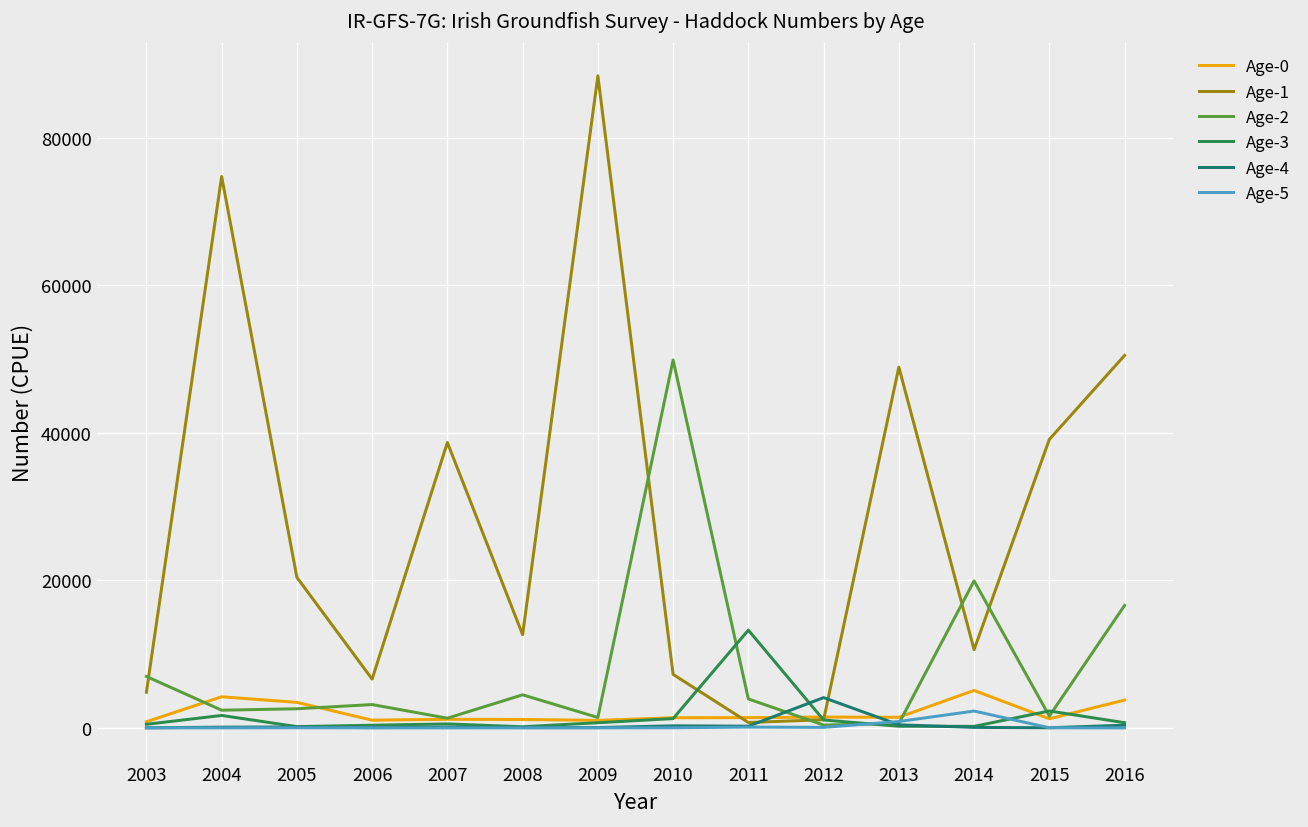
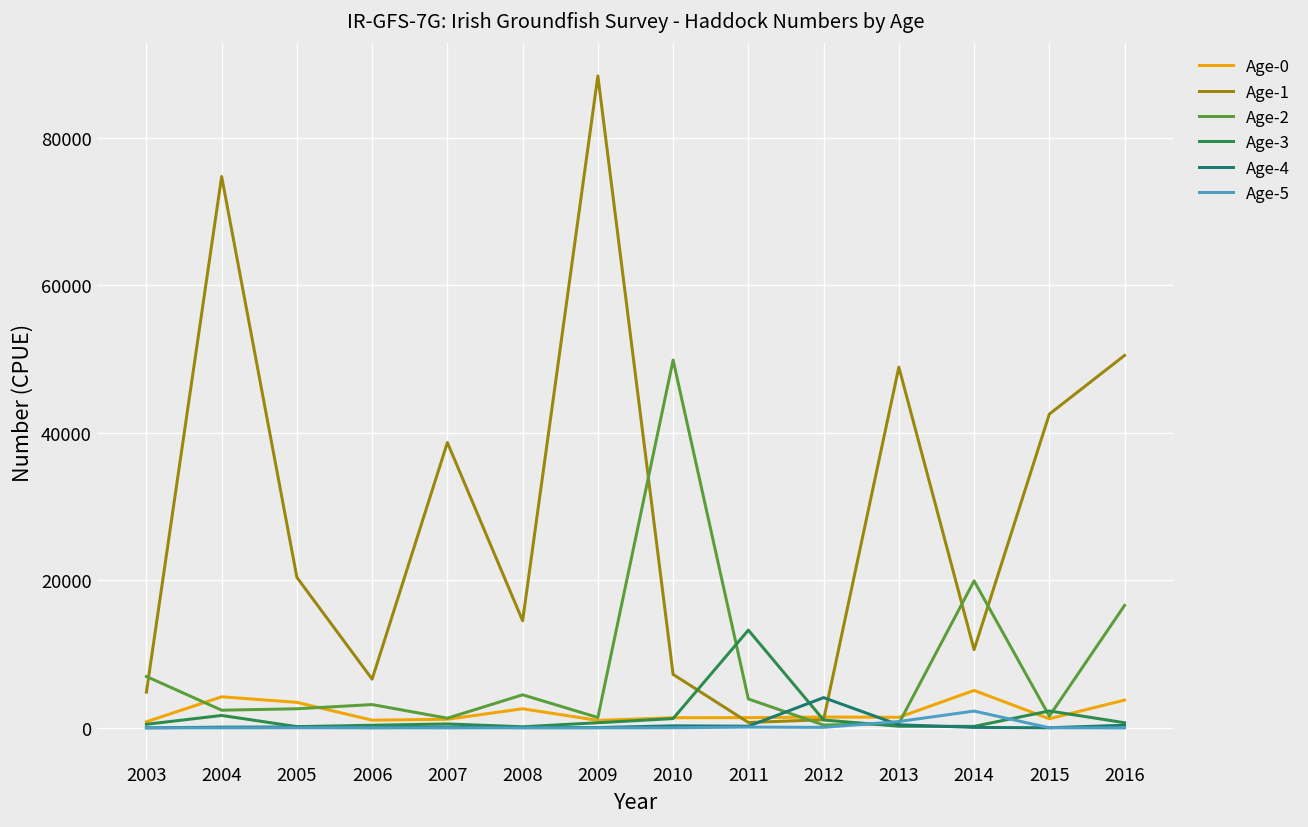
  {
    "Age-0": {
      "2004": 4000,
      "2005": 3000,
      "2006": 1000,
-     "2008": 1000,
+     "2008": 3000,
      "2011": 1000,
      "2013": 1000,
      "2014": 5000,
      "2016": 4000
    },
    "Age-1": {
      "2003": 5000,
      "2004": 75000,
      "2005": 20000,
      "2006": 7000,
      "2007": 39000,
-     "2008": 13000,
+     "2008": 15000,
      "2009": 88000,
      "2010": 7000,
      "2011": 1000,
      "2013": 49000,
      "2014": 11000,
-     "2015": 39000,
+     "2015": 43000,
      "2016": 51000
    },
    "Age-5": {
      "2014": 2000
    }
  }
